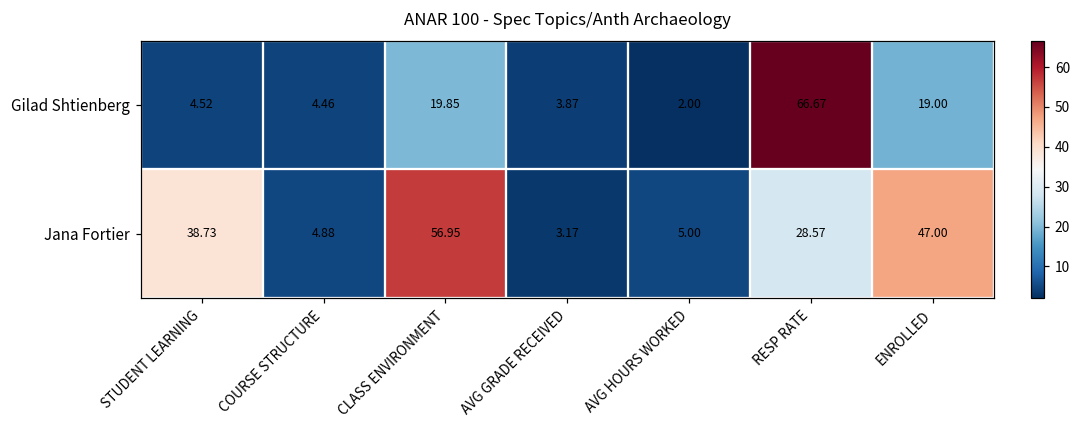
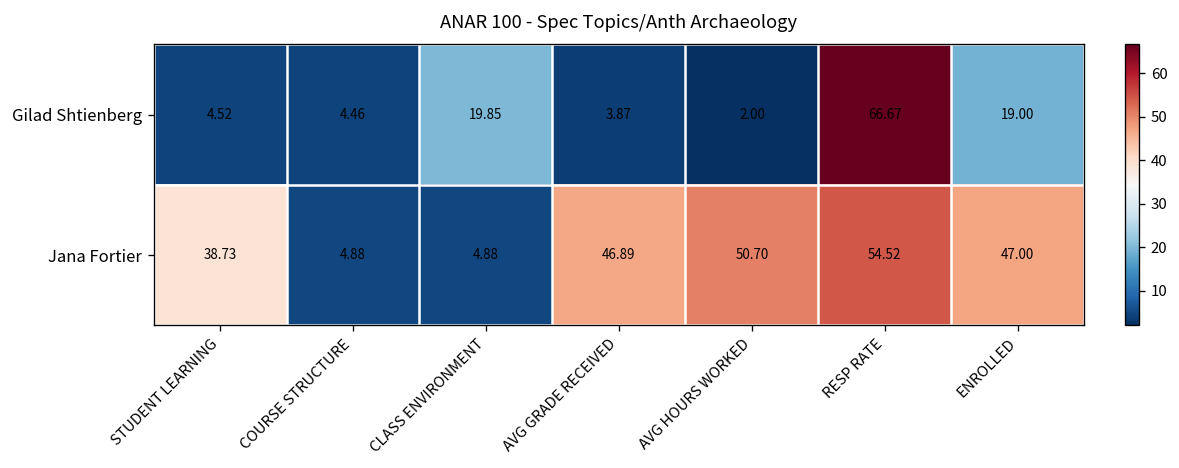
  {
    "Gilad Shtienberg": {
      "STUDENT LEARNING": 4.52,
      "COURSE STRUCTURE": 4.46,
      "CLASS ENVIRONMENT": 19.85,
      "AVG GRADE RECEIVED": 3.87,
      "AVG HOURS WORKED": 2.00,
      "RESP RATE": 66.67,
      "ENROLLED": 19.00
    },
    "Jana Fortier": {
      "STUDENT LEARNING": 38.73,
      "COURSE STRUCTURE": 4.88,
-     "CLASS ENVIRONMENT": 56.95,
-     "AVG GRADE RECEIVED": 3.17,
-     "AVG HOURS WORKED": 5.00,
-     "RESP RATE": 28.57,
+     "CLASS ENVIRONMENT": 4.88,
+     "AVG GRADE RECEIVED": 46.89,
+     "AVG HOURS WORKED": 50.70,
+     "RESP RATE": 54.52,
      "ENROLLED": 47.00
    }
  }
